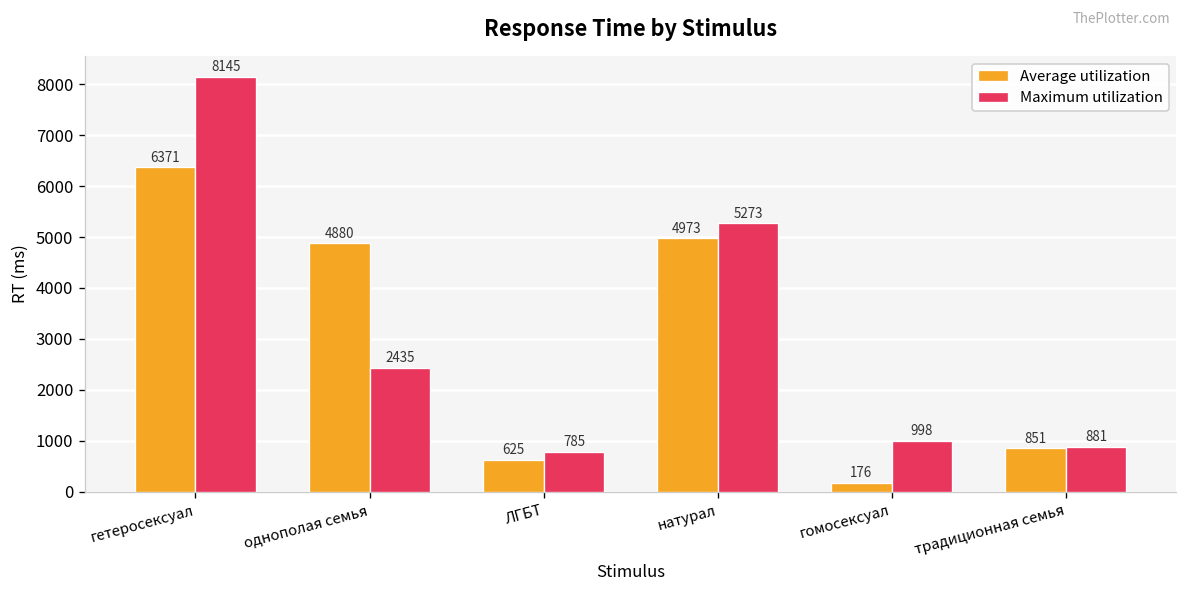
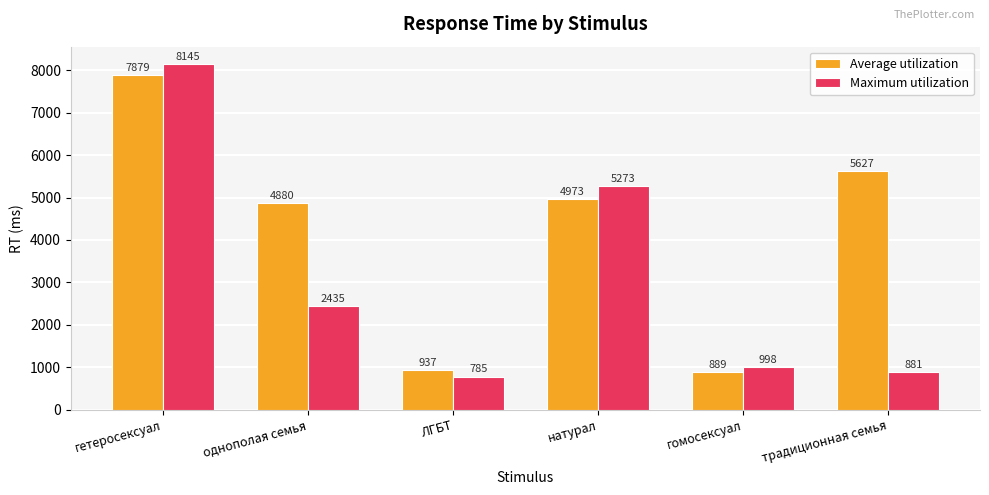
  {
    "Average utilization": {
-     "гетеросексуал": 6371,
+     "гетеросексуал": 7879,
      "однополая семья": 4880,
-     "ЛГБТ": 625,
+     "ЛГБТ": 937,
      "натурал": 4973,
-     "гомосексуал": 176,
-     "традиционная семья": 851
+     "гомосексуал": 889,
+     "традиционная семья": 5627
    },
    "Maximum utilization": {
      "гетеросексуал": 8145,
      "однополая семья": 2435,
      "ЛГБТ": 785,
      "натурал": 5273,
      "гомосексуал": 998,
      "традиционная семья": 881
    }
  }
